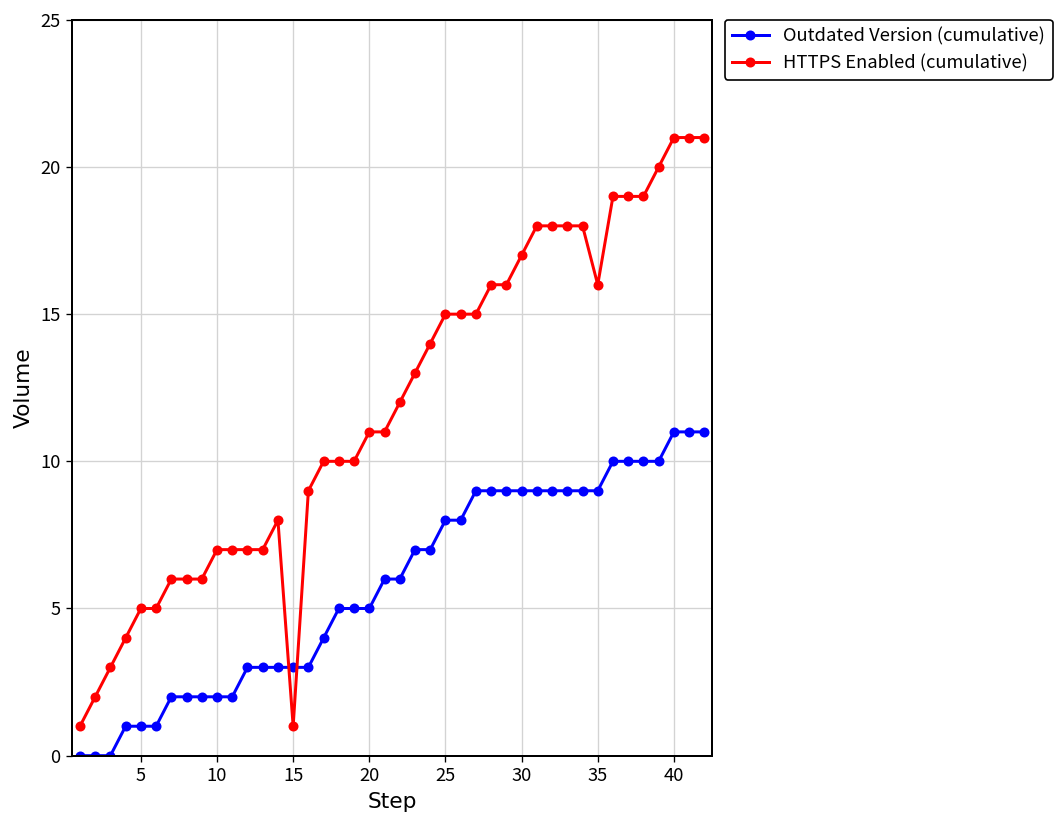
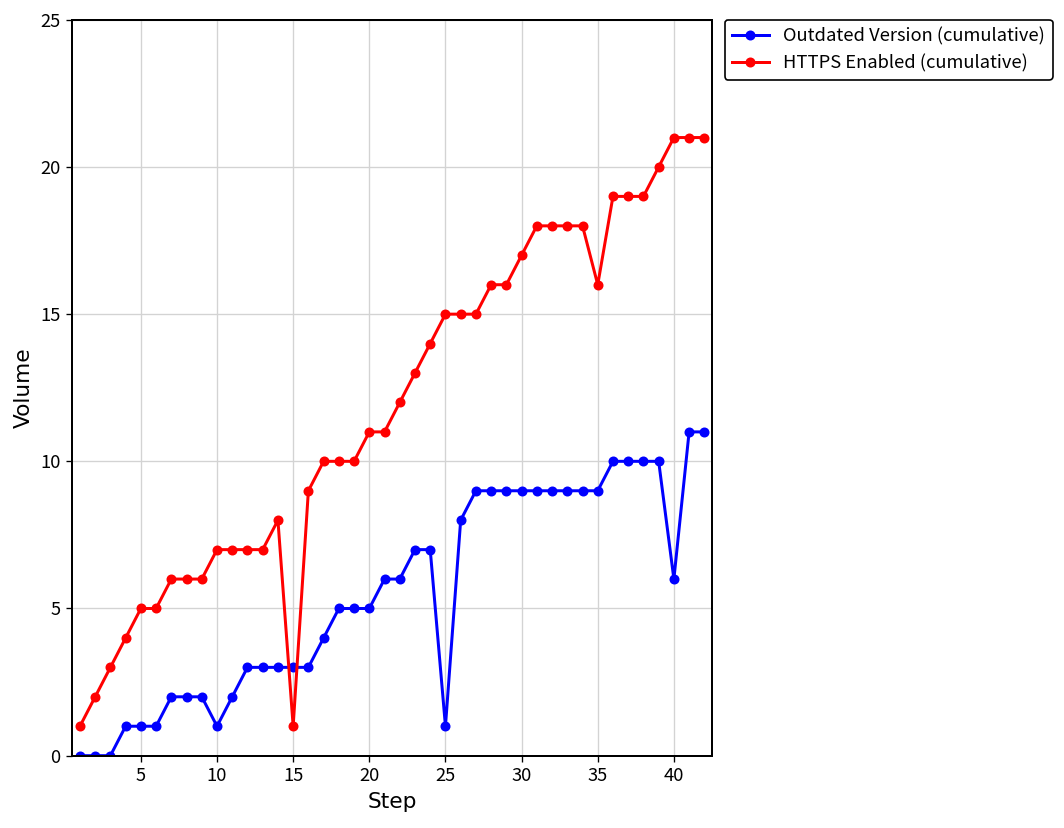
  {
    "Outdated Version (cumulative)": {
      "5": 1,
-     "10": 2,
+     "10": 1,
      "15": 3,
      "20": 5,
-     "25": 8,
+     "25": 1,
      "30": 9,
      "35": 9,
-     "40": 11
+     "40": 6
    },
    "HTTPS Enabled (cumulative)": {
      "5": 5,
      "10": 7,
      "15": 1,
      "20": 11,
      "25": 15,
      "30": 17,
      "35": 16,
      "40": 21
    }
  }
